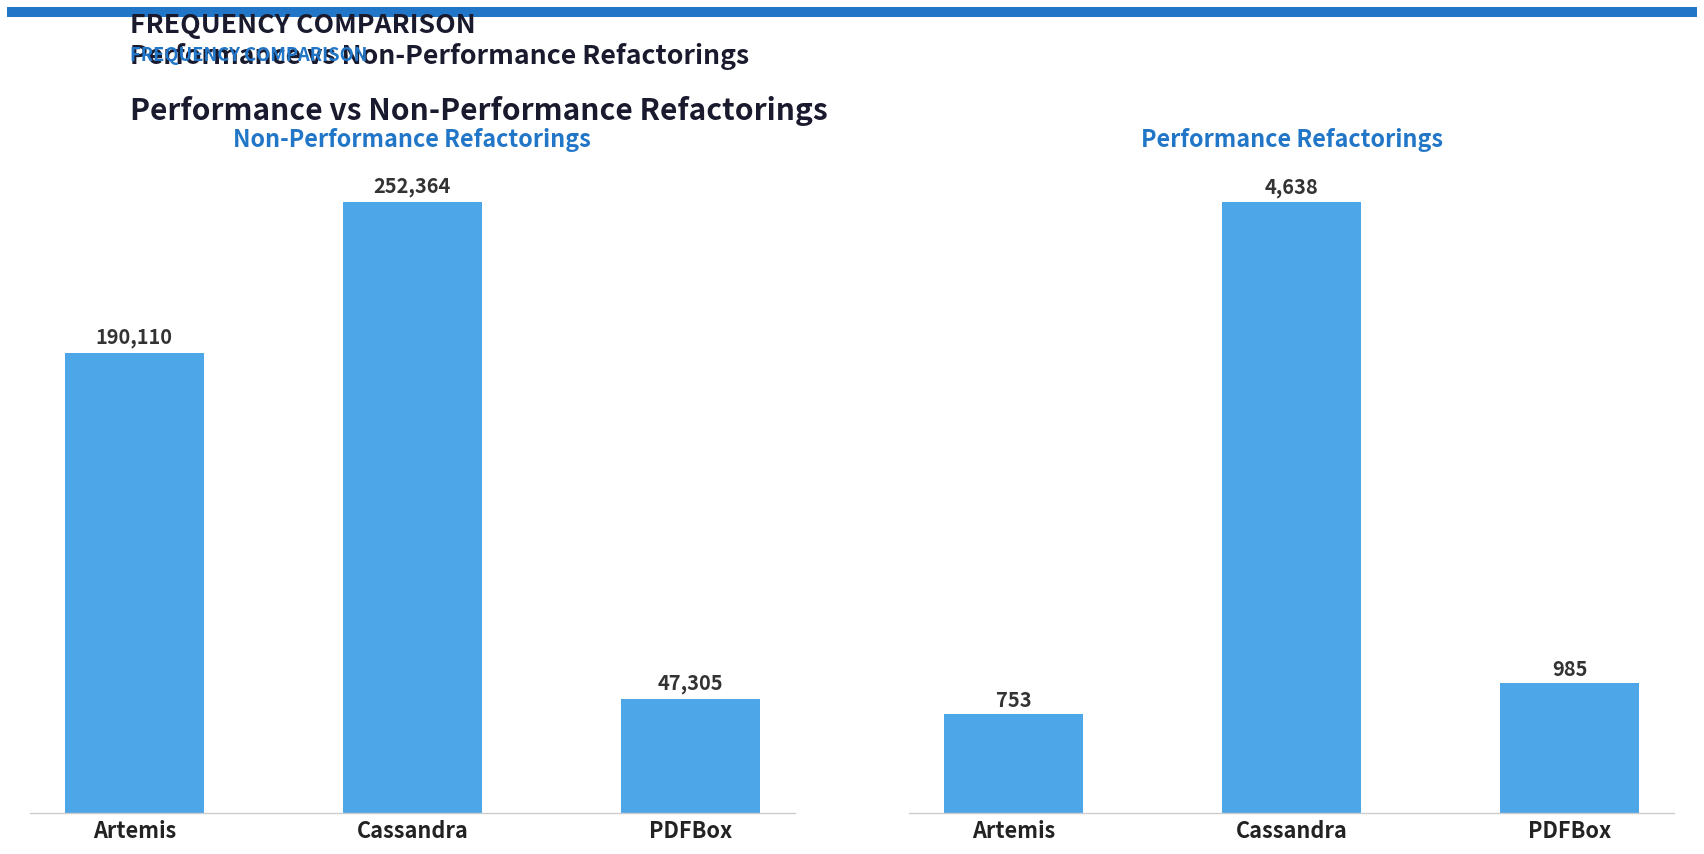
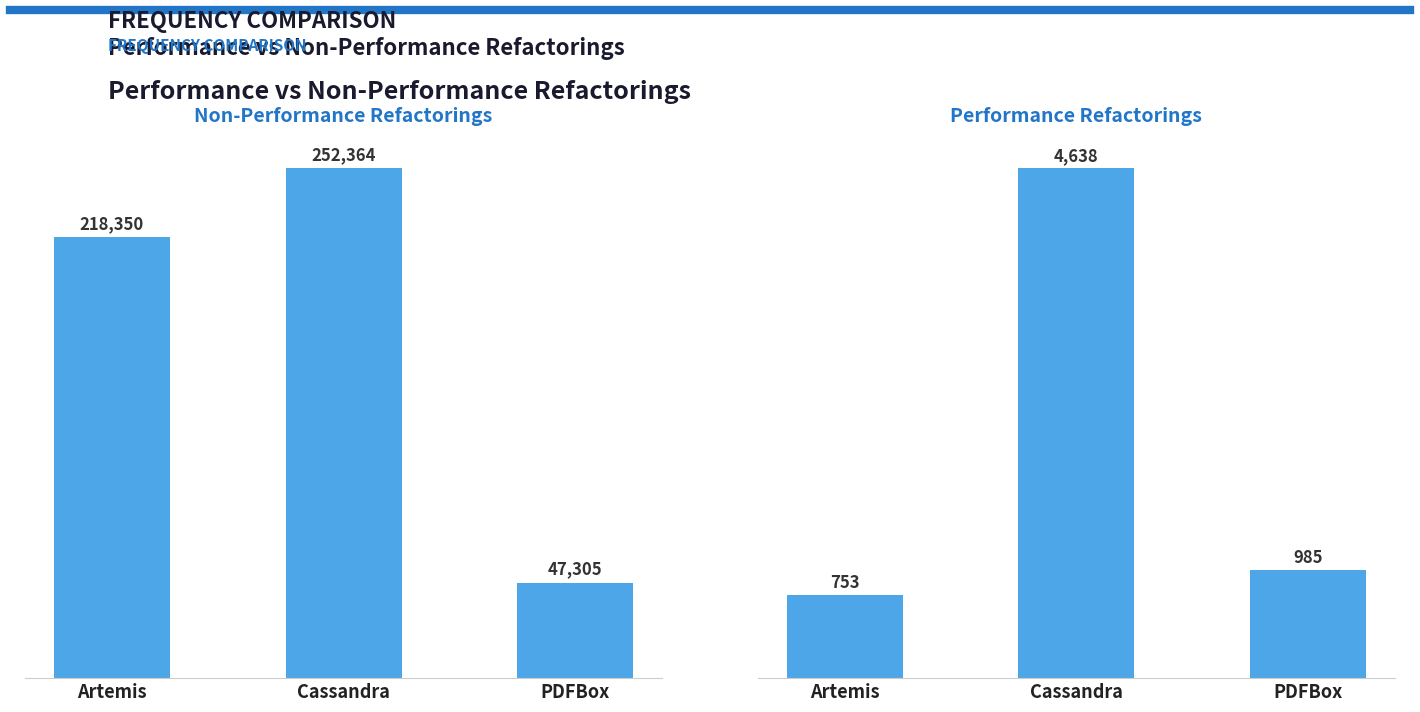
  {
    "Non-Performance Refactorings": {
-     "Artemis": "190,110",
+     "Artemis": "218,350",
      "Cassandra": "252,364",
      "PDFBox": "47,305"
    },
    "Performance Refactorings": {
      "Artemis": "753",
      "Cassandra": "4,638",
      "PDFBox": "985"
    }
  }
